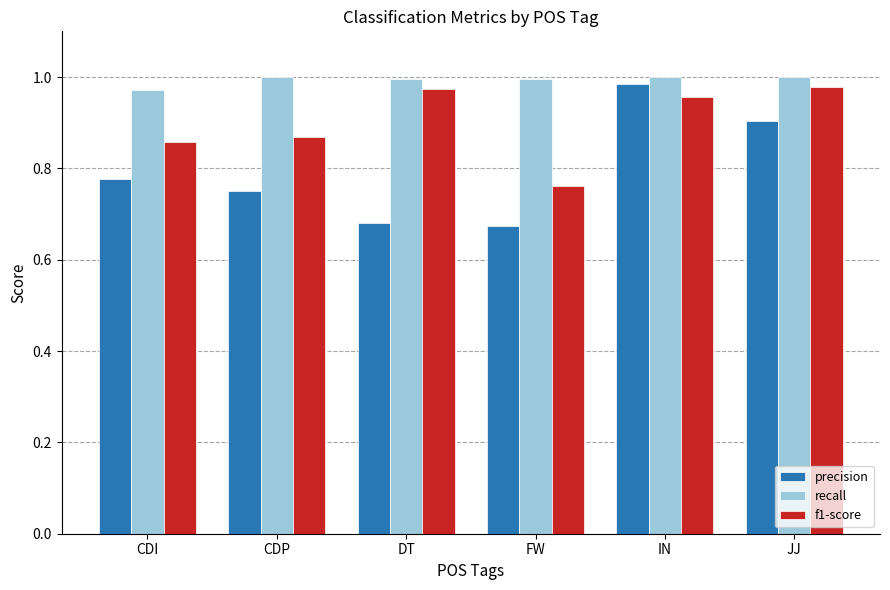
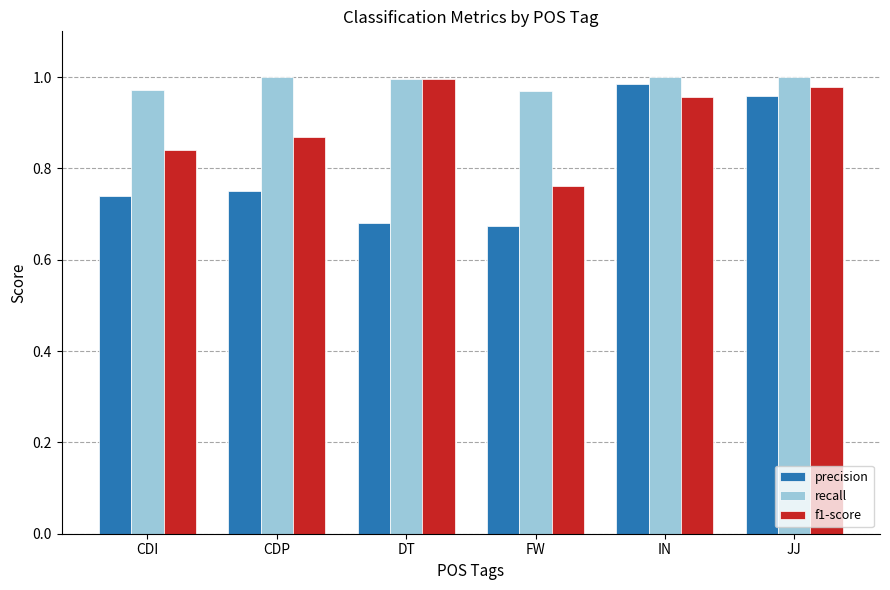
  {
    "precision": {
-     "CDI": 0.78,
+     "CDI": 0.74,
      "CDP": 0.75,
      "DT": 0.68,
      "FW": 0.67,
      "IN": 0.99,
-     "JJ": 0.90
+     "JJ": 0.96
    },
    "recall": {
      "CDI": 0.97,
      "CDP": 1.00,
      "DT": 1.00,
-     "FW": 0.99,
+     "FW": 0.97,
      "IN": 1.00,
      "JJ": 1.00
    },
    "f1-score": {
-     "CDI": 0.86,
+     "CDI": 0.84,
      "CDP": 0.87,
-     "DT": 0.97,
+     "DT": 1.00,
      "FW": 0.76,
      "IN": 0.96,
      "JJ": 0.98
    }
  }
